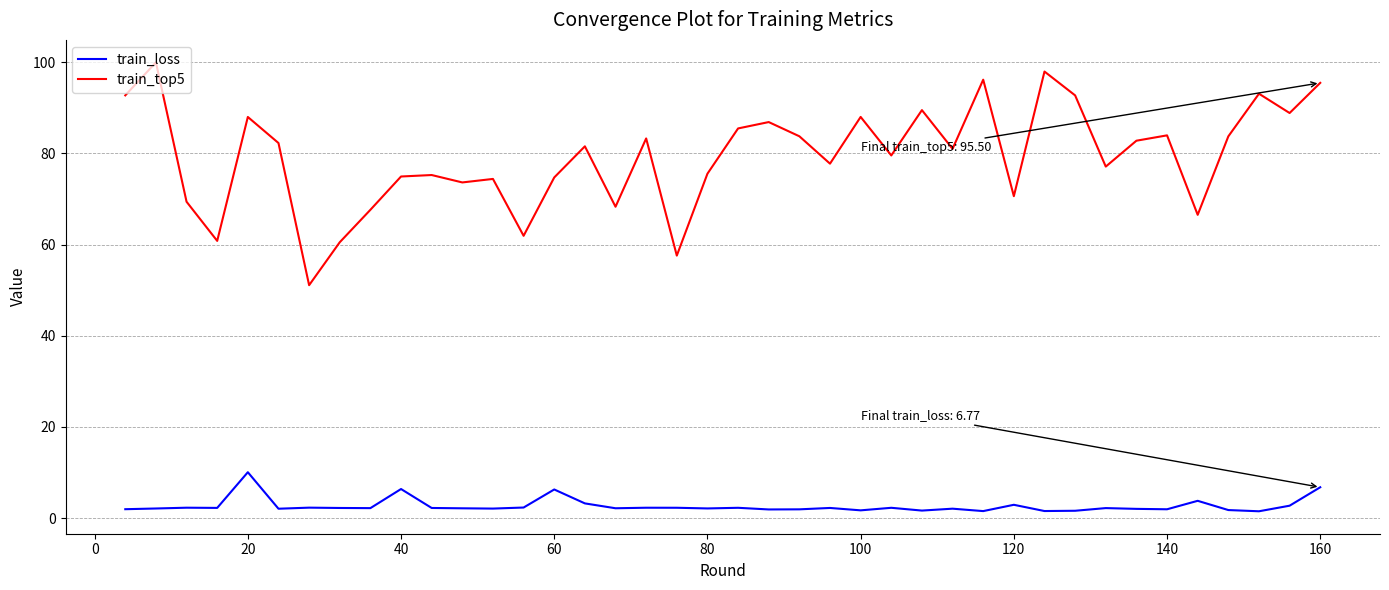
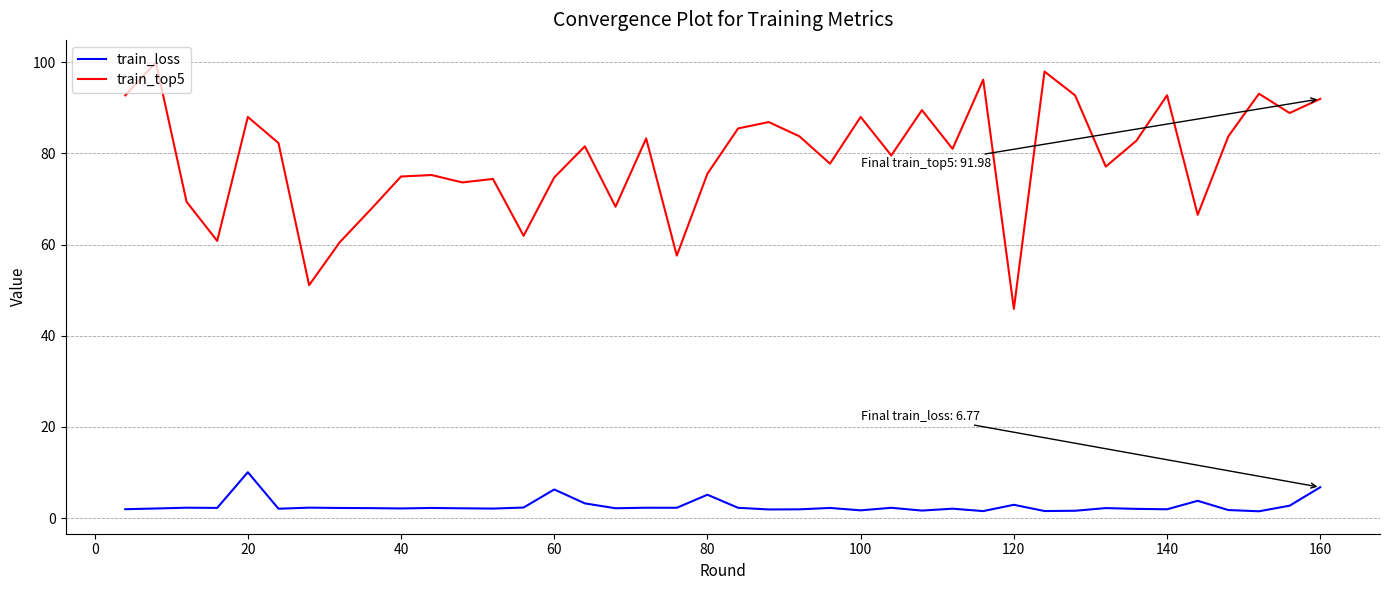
  {
    "train_loss": {
      "20": 10,
-     "40": 6,
+     "40": 2,
      "60": 6,
-     "80": 2,
+     "80": 5,
      "100": 2,
      "120": 3,
      "140": 2
    },
    "train_top5": {
-     "120": 71,
-     "140": 84,
-     "160": 95.50
+     "120": 46,
+     "140": 93,
+     "160": 91.98
    }
  }
